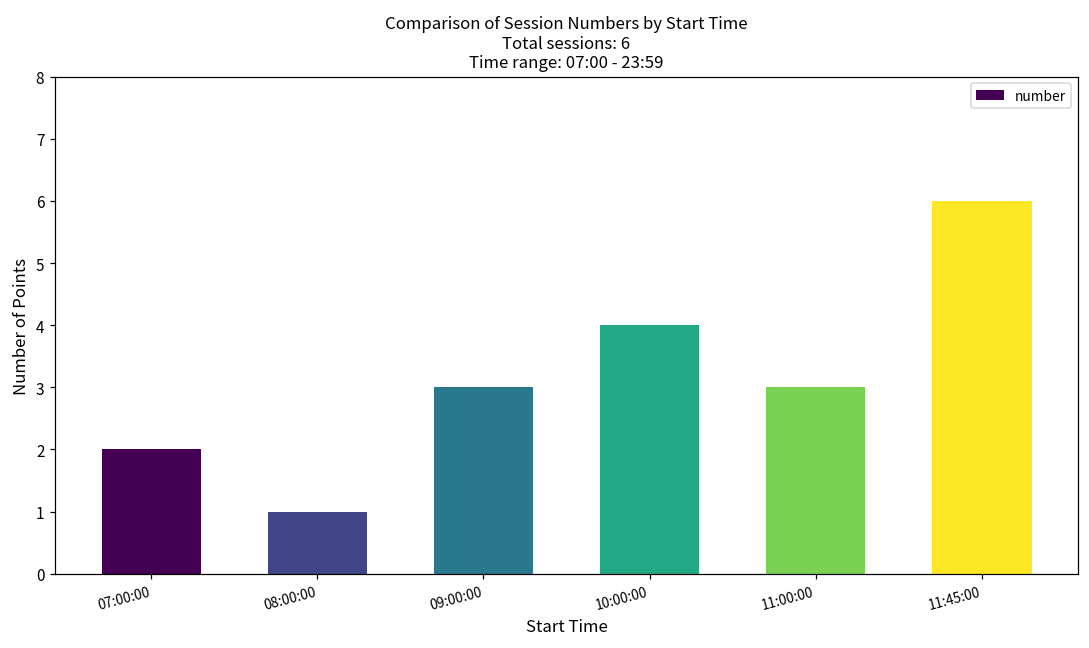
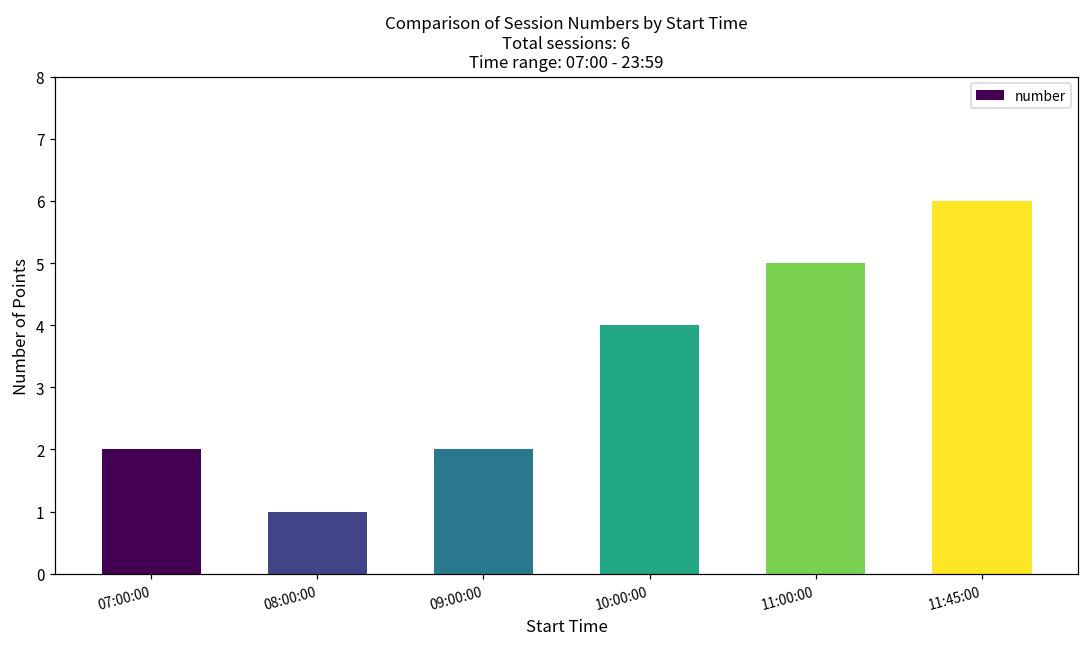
  {
    "07:00:00": 2,
    "08:00:00": 1,
-   "09:00:00": 3,
+   "09:00:00": 2,
    "10:00:00": 4,
-   "11:00:00": 3,
+   "11:00:00": 5,
    "11:45:00": 6
  }
